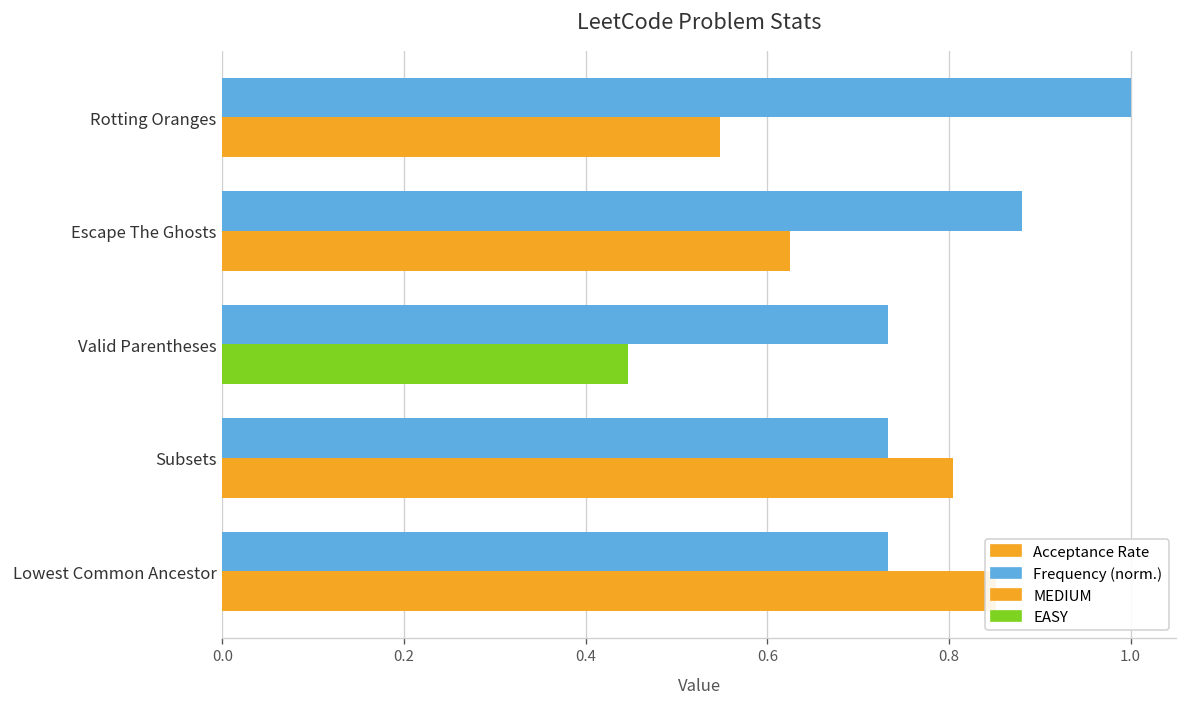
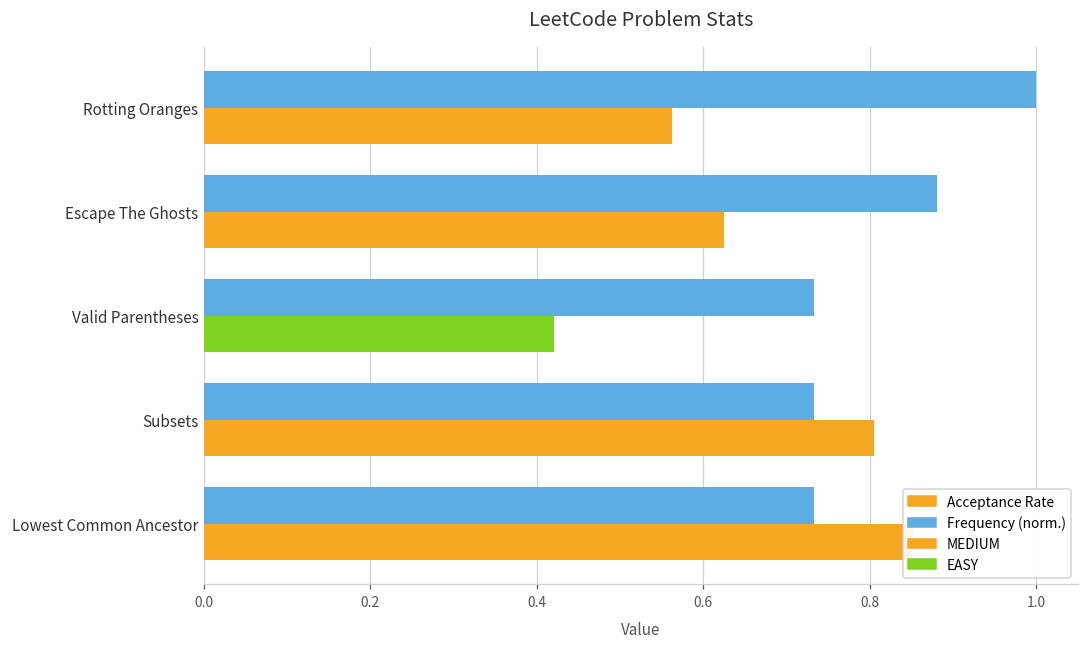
  {
    "Acceptance Rate": {
-     "Rotting Oranges": 0.55,
+     "Rotting Oranges": 0.56,
      "Escape The Ghosts": 0.62,
-     "Valid Parentheses": 0.45,
+     "Valid Parentheses": 0.42,
      "Subsets": 0.80
    }
  }
